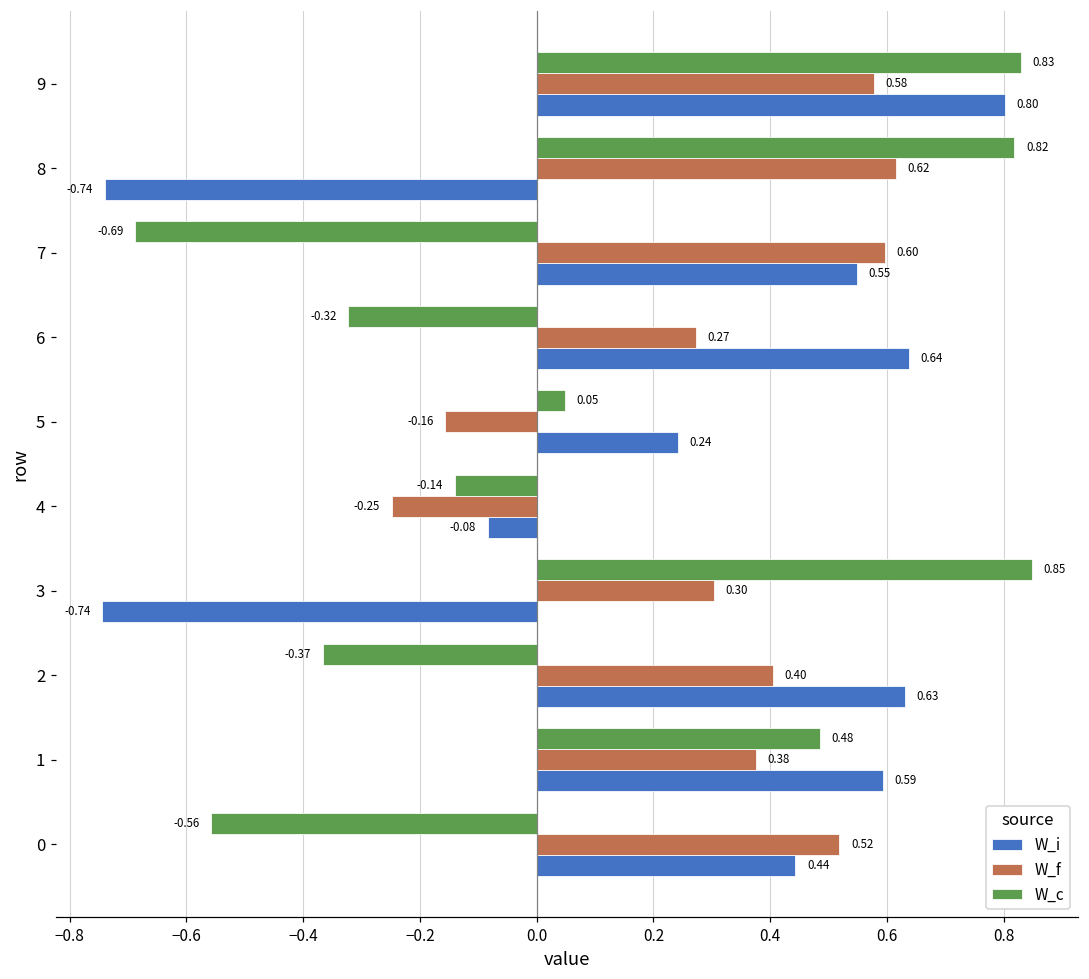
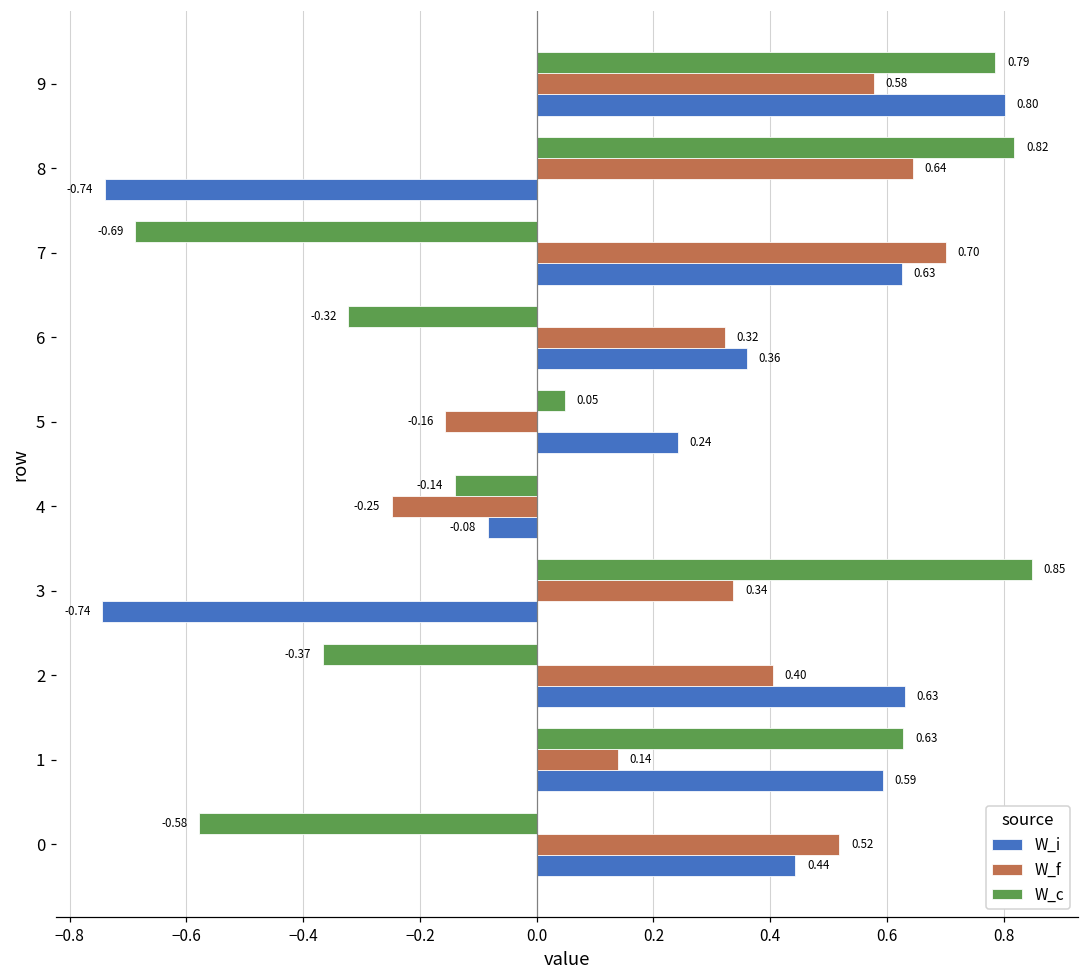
  {
    "W_i": {
      "9": 0.80,
      "8": -0.74,
-     "7": 0.55,
-     "6": 0.64,
+     "7": 0.63,
+     "6": 0.36,
      "5": 0.24,
      "4": -0.08,
      "3": -0.74,
      "2": 0.63,
      "1": 0.59,
      "0": 0.44
    },
    "W_f": {
      "9": 0.58,
-     "8": 0.62,
-     "7": 0.60,
-     "6": 0.27,
+     "8": 0.64,
+     "7": 0.70,
+     "6": 0.32,
      "5": -0.16,
      "4": -0.25,
-     "3": 0.30,
+     "3": 0.34,
      "2": 0.40,
-     "1": 0.38,
+     "1": 0.14,
      "0": 0.52
    },
    "W_c": {
-     "9": 0.83,
+     "9": 0.79,
      "8": 0.82,
      "7": -0.69,
      "6": -0.32,
      "5": 0.05,
      "4": -0.14,
      "3": 0.85,
      "2": -0.37,
-     "1": 0.48,
-     "0": -0.56
+     "1": 0.63,
+     "0": -0.58
    }
  }
